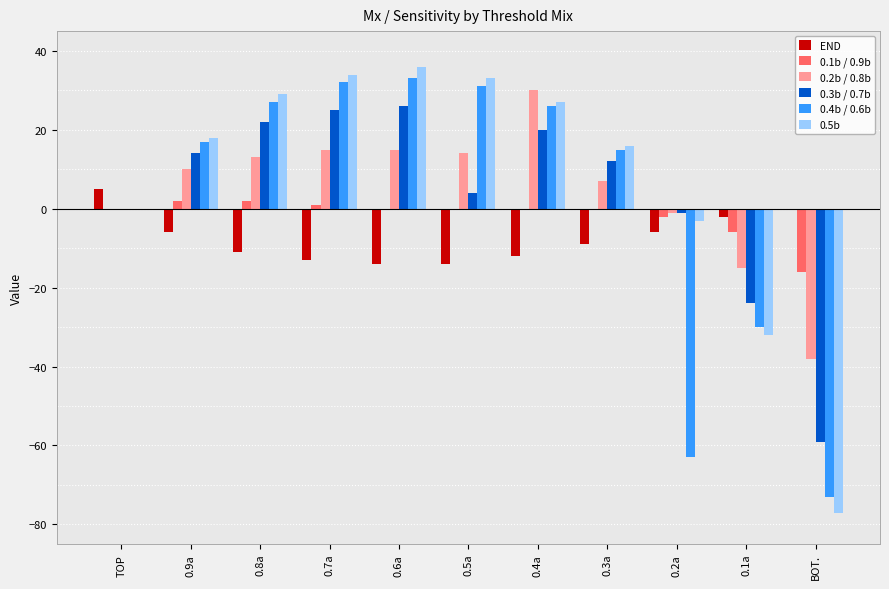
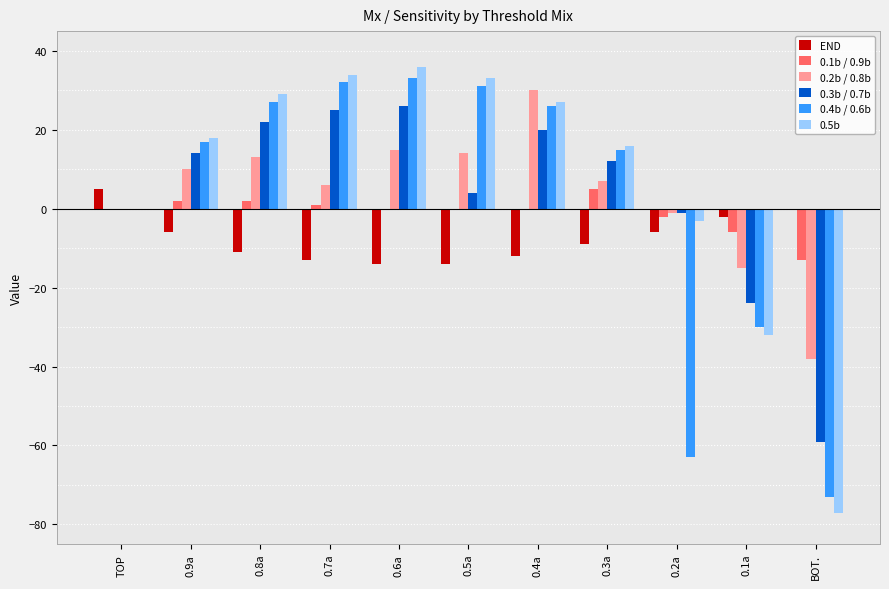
  {
    "END": {
      "TOP": 5,
      "0.9a": -6,
      "0.8a": -11,
      "0.7a": -13,
      "0.6a": -14,
      "0.5a": -14,
      "0.4a": -12,
      "0.3a": -9,
      "0.2a": -6,
      "0.1a": -2,
      "BOT.": 0
    },
    "0.1b / 0.9b": {
      "TOP": 0,
      "0.9a": 2,
      "0.8a": 2,
      "0.7a": 1,
      "0.6a": 0,
      "0.5a": 0,
      "0.4a": 0,
-     "0.3a": 0,
+     "0.3a": 5,
      "0.2a": -2,
      "0.1a": -6,
-     "BOT.": -16
+     "BOT.": -13
    },
    "0.2b / 0.8b": {
      "TOP": 0,
      "0.9a": 10,
      "0.8a": 13,
-     "0.7a": 15,
+     "0.7a": 6,
      "0.6a": 15,
      "0.5a": 14,
      "0.4a": 30,
      "0.3a": 7,
      "0.2a": -1,
      "0.1a": -15,
      "BOT.": -38
    },
    "0.3b / 0.7b": {
      "TOP": 0,
      "0.9a": 14,
      "0.8a": 22,
      "0.7a": 25,
      "0.6a": 26,
      "0.5a": 4,
      "0.4a": 20,
      "0.3a": 12,
      "0.2a": -1,
      "0.1a": -24,
      "BOT.": -59
    },
    "0.4b / 0.6b": {
      "TOP": 0,
      "0.9a": 17,
      "0.8a": 27,
      "0.7a": 32,
      "0.6a": 33,
      "0.5a": 31,
      "0.4a": 26,
      "0.3a": 15,
      "0.2a": -63,
      "0.1a": -30,
      "BOT.": -73
    },
    "0.5b": {
      "TOP": 0,
      "0.9a": 18,
      "0.8a": 29,
      "0.7a": 34,
      "0.6a": 36,
      "0.5a": 33,
      "0.4a": 27,
      "0.3a": 16,
      "0.2a": -3,
      "0.1a": -32,
      "BOT.": -77
    }
  }
